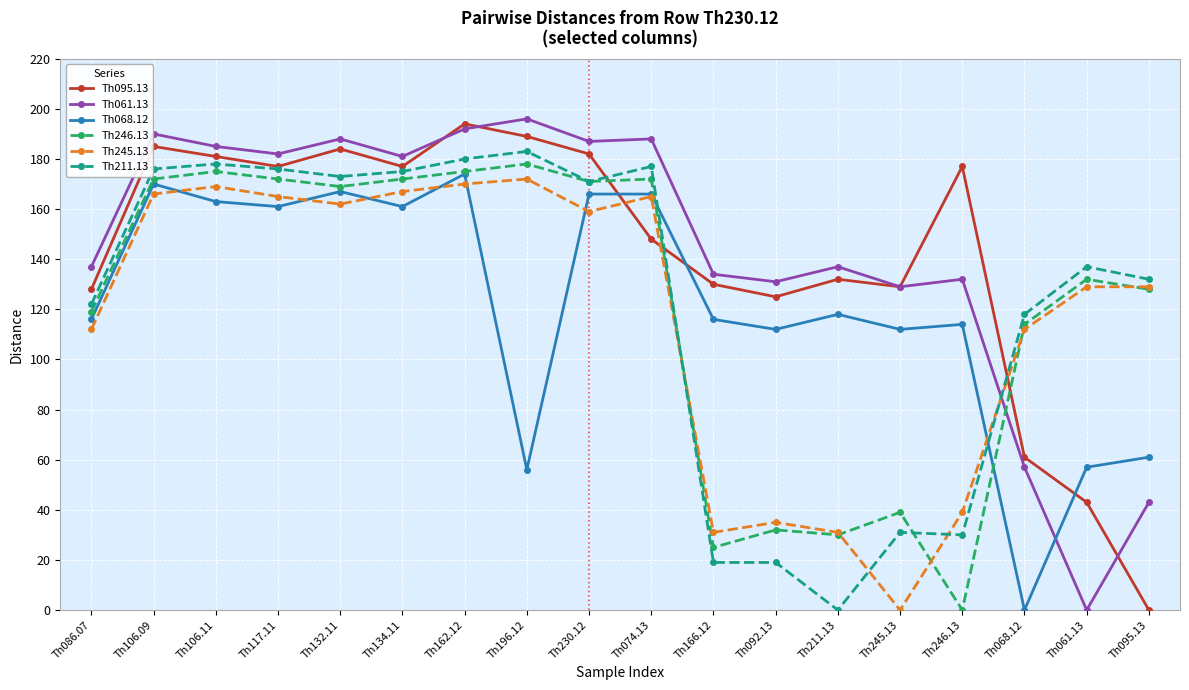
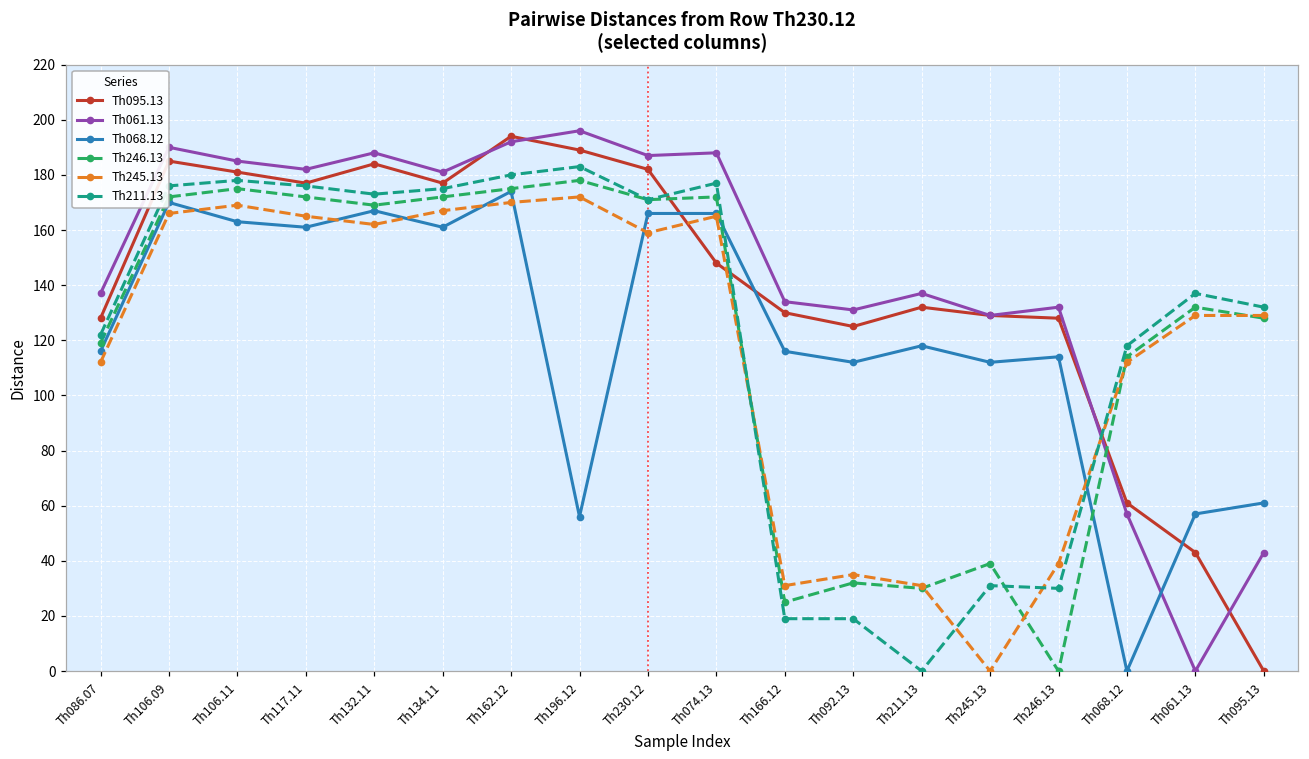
  {
    "Th095.13": {
      "Th086.07": 128,
      "Th106.09": 185,
      "Th106.11": 181,
      "Th132.11": 184,
      "Th134.11": 177,
      "Th162.12": 194,
      "Th196.12": 189,
      "Th230.12": 182,
      "Th074.13": 148,
      "Th166.12": 130,
      "Th092.13": 125,
      "Th211.13": 132,
-     "Th246.13": 177,
+     "Th246.13": 128,
      "Th068.12": 61,
      "Th061.13": 43,
      "Th095.13": 0
    },
    "Th061.13": {
      "Th086.07": 137,
      "Th106.09": 190,
      "Th106.11": 185,
      "Th117.11": 182,
      "Th132.11": 188,
      "Th134.11": 181,
      "Th162.12": 192,
      "Th196.12": 196,
      "Th230.12": 187,
      "Th074.13": 188,
      "Th166.12": 134,
      "Th092.13": 131,
      "Th211.13": 137,
      "Th246.13": 132,
      "Th068.12": 57,
      "Th061.13": 0,
      "Th095.13": 43
    },
    "Th068.12": {
      "Th086.07": 116,
      "Th106.09": 170,
      "Th106.11": 163,
      "Th117.11": 161,
      "Th132.11": 167,
      "Th134.11": 161,
      "Th196.12": 56,
      "Th230.12": 166,
      "Th166.12": 116,
      "Th092.13": 112,
      "Th211.13": 118,
      "Th245.13": 112,
      "Th246.13": 114,
      "Th068.12": 0,
      "Th061.13": 57,
      "Th095.13": 61
    },
    "Th245.13": {
      "Th086.07": 112,
      "Th106.09": 166,
      "Th106.11": 169,
      "Th117.11": 165,
      "Th132.11": 162,
      "Th134.11": 167,
      "Th162.12": 170,
      "Th196.12": 172,
      "Th230.12": 159,
      "Th166.12": 31,
      "Th092.13": 35,
      "Th245.13": 0,
      "Th246.13": 39,
      "Th068.12": 112,
      "Th061.13": 129
    }
  }
